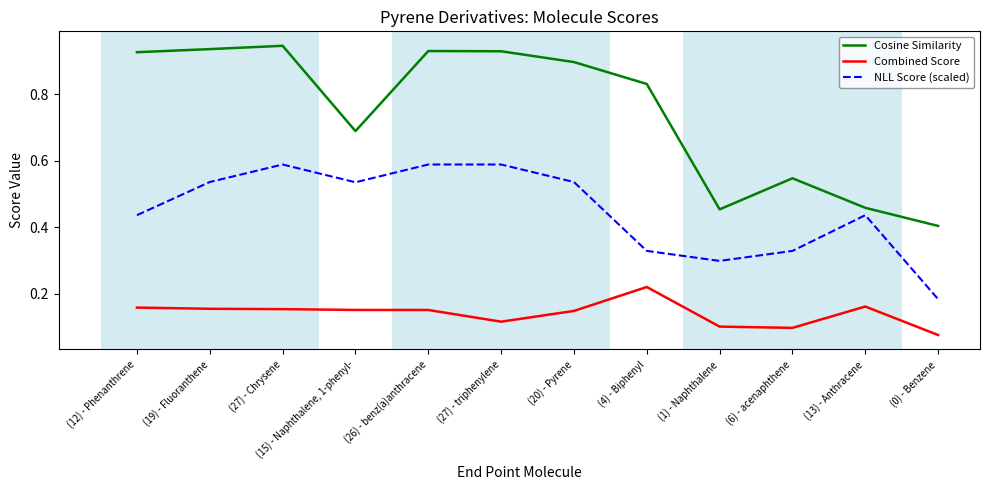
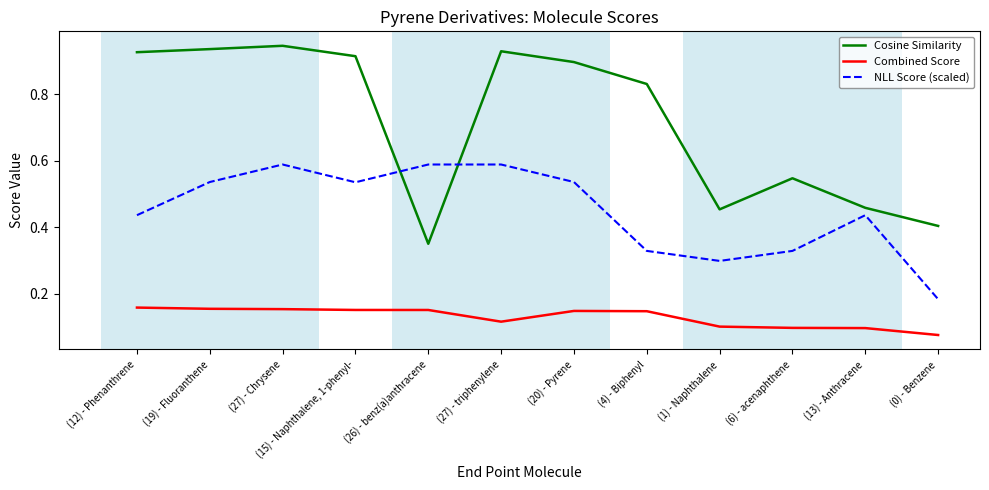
  {
    "Cosine Similarity": {
      "(12) - Phenanthrene": 0.93,
      "(19) - Fluoranthene": 0.94,
      "(27) - Chrysene": 0.95,
-     "(15) - Naphthalene, 1-phenyl-": 0.69,
-     "(26) - benz(a)anthracene": 0.93,
+     "(15) - Naphthalene, 1-phenyl-": 0.91,
+     "(26) - benz(a)anthracene": 0.35,
      "(27) - triphenylene": 0.93,
      "(20) - Pyrene": 0.90,
      "(4) - Biphenyl": 0.83,
      "(1) - Naphthalene": 0.45,
      "(6) - acenaphthene": 0.55,
      "(13) - Anthracene": 0.46,
      "(0) - Benzene": 0.40
    },
    "Combined Score": {
      "(12) - Phenanthrene": 0.16,
      "(19) - Fluoranthene": 0.15,
      "(27) - Chrysene": 0.15,
      "(15) - Naphthalene, 1-phenyl-": 0.15,
      "(26) - benz(a)anthracene": 0.15,
      "(27) - triphenylene": 0.12,
      "(20) - Pyrene": 0.15,
-     "(4) - Biphenyl": 0.22,
+     "(4) - Biphenyl": 0.15,
      "(1) - Naphthalene": 0.10,
      "(6) - acenaphthene": 0.10,
-     "(13) - Anthracene": 0.16,
+     "(13) - Anthracene": 0.10,
      "(0) - Benzene": 0.08
    },
    "NLL Score (scaled)": {
      "(12) - Phenanthrene": 0.44,
      "(19) - Fluoranthene": 0.54,
      "(27) - Chrysene": 0.59,
      "(15) - Naphthalene, 1-phenyl-": 0.54,
      "(26) - benz(a)anthracene": 0.59,
      "(27) - triphenylene": 0.59,
      "(20) - Pyrene": 0.54,
      "(4) - Biphenyl": 0.33,
      "(1) - Naphthalene": 0.30,
      "(6) - acenaphthene": 0.33,
      "(13) - Anthracene": 0.44,
      "(0) - Benzene": 0.18
    }
  }
